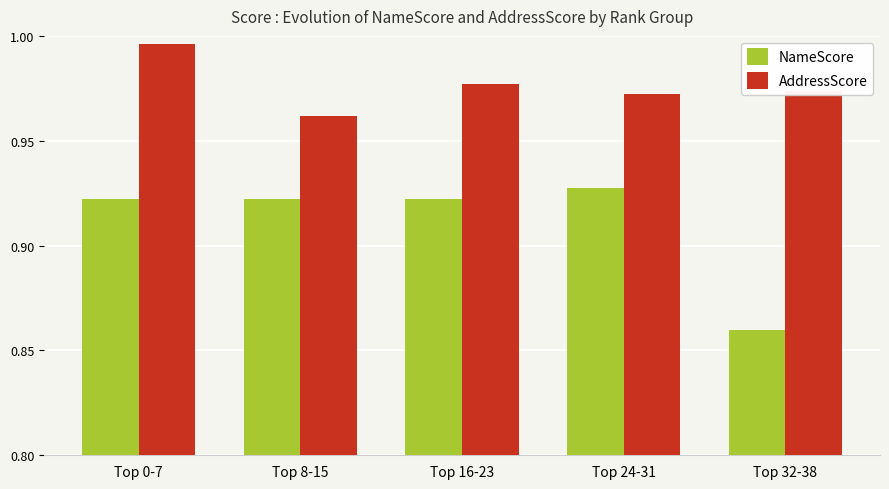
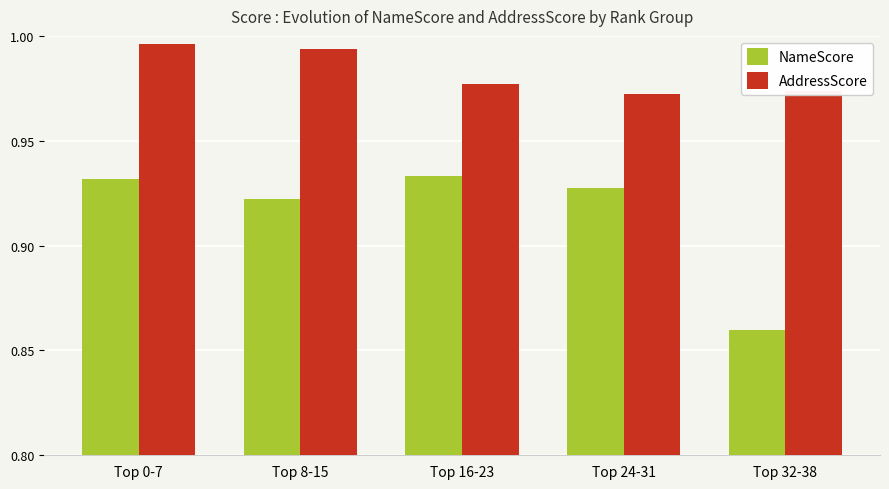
  {
    "NameScore": {
-     "Top 0-7": 0.922,
+     "Top 0-7": 0.932,
      "Top 8-15": 0.922,
-     "Top 16-23": 0.922,
+     "Top 16-23": 0.933,
      "Top 24-31": 0.927,
      "Top 32-38": 0.860
    },
    "AddressScore": {
      "Top 0-7": 0.996,
-     "Top 8-15": 0.962,
+     "Top 8-15": 0.994,
      "Top 16-23": 0.977,
      "Top 24-31": 0.972
    }
  }
